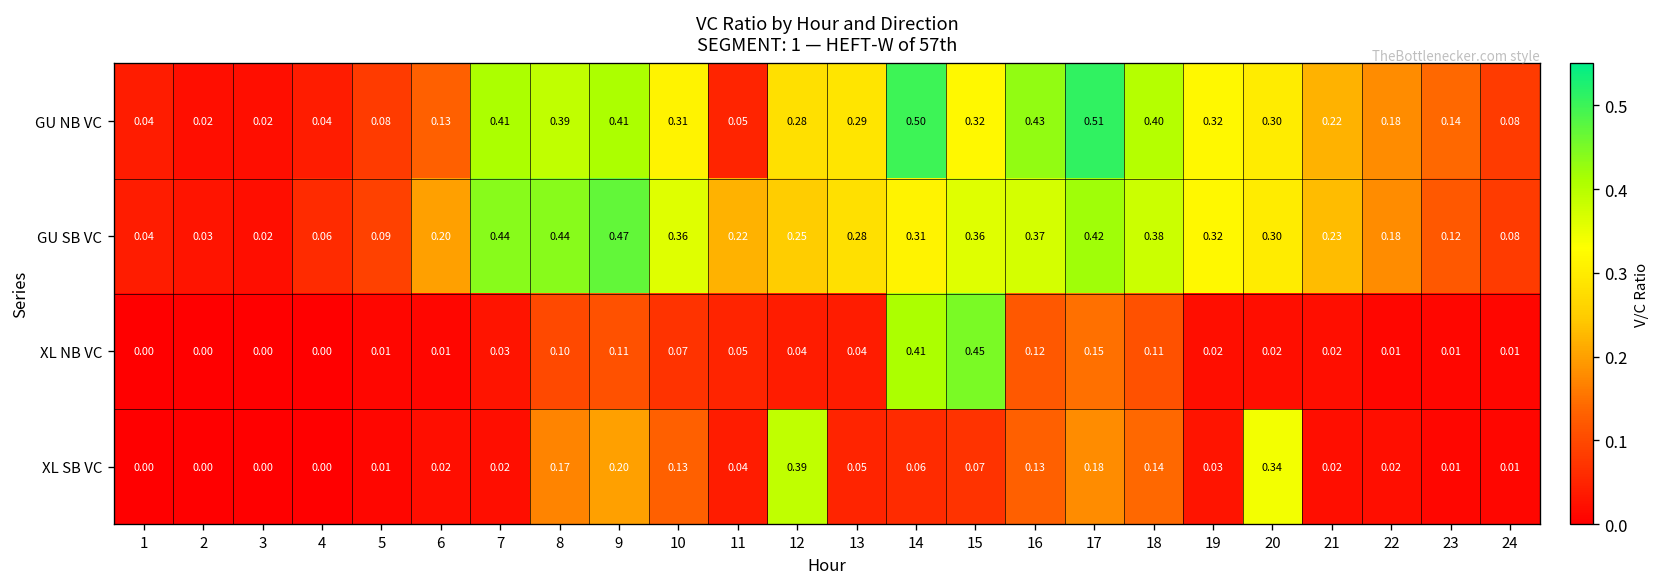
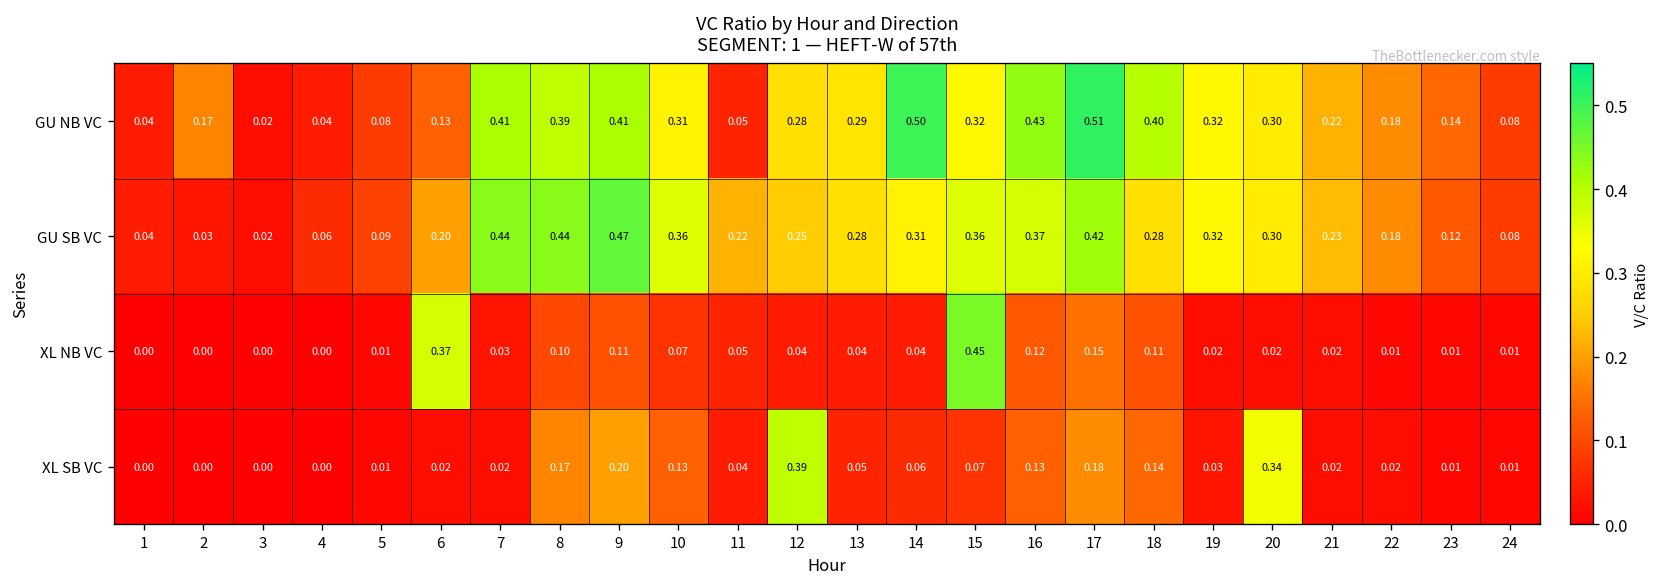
  {
    "GU NB VC": {
      "1": 0.04,
-     "2": 0.02,
+     "2": 0.17,
      "3": 0.02,
      "4": 0.04,
      "5": 0.08,
      "6": 0.13,
      "7": 0.41,
      "8": 0.39,
      "9": 0.41,
      "10": 0.31,
      "11": 0.05,
      "12": 0.28,
      "13": 0.29,
      "14": 0.50,
      "15": 0.32,
      "16": 0.43,
      "17": 0.51,
      "18": 0.40,
      "19": 0.32,
      "20": 0.30,
      "21": 0.22,
      "22": 0.18,
      "23": 0.14,
      "24": 0.08
    },
    "GU SB VC": {
      "1": 0.04,
      "2": 0.03,
      "3": 0.02,
      "4": 0.06,
      "5": 0.09,
      "6": 0.20,
      "7": 0.44,
      "8": 0.44,
      "9": 0.47,
      "10": 0.36,
      "11": 0.22,
      "12": 0.25,
      "13": 0.28,
      "14": 0.31,
      "15": 0.36,
      "16": 0.37,
      "17": 0.42,
-     "18": 0.38,
+     "18": 0.28,
      "19": 0.32,
      "20": 0.30,
      "21": 0.23,
      "22": 0.18,
      "23": 0.12,
      "24": 0.08
    },
    "XL NB VC": {
      "1": 0.00,
      "2": 0.00,
      "3": 0.00,
      "4": 0.00,
      "5": 0.01,
-     "6": 0.01,
+     "6": 0.37,
      "7": 0.03,
      "8": 0.10,
      "9": 0.11,
      "10": 0.07,
      "11": 0.05,
      "12": 0.04,
      "13": 0.04,
-     "14": 0.41,
+     "14": 0.04,
      "15": 0.45,
      "16": 0.12,
      "17": 0.15,
      "18": 0.11,
      "19": 0.02,
      "20": 0.02,
      "21": 0.02,
      "22": 0.01,
      "23": 0.01,
      "24": 0.01
    },
    "XL SB VC": {
      "1": 0.00,
      "2": 0.00,
      "3": 0.00,
      "4": 0.00,
      "5": 0.01,
      "6": 0.02,
      "7": 0.02,
      "8": 0.17,
      "9": 0.20,
      "10": 0.13,
      "11": 0.04,
      "12": 0.39,
      "13": 0.05,
      "14": 0.06,
      "15": 0.07,
      "16": 0.13,
      "17": 0.18,
      "18": 0.14,
      "19": 0.03,
      "20": 0.34,
      "21": 0.02,
      "22": 0.02,
      "23": 0.01,
      "24": 0.01
    }
  }
